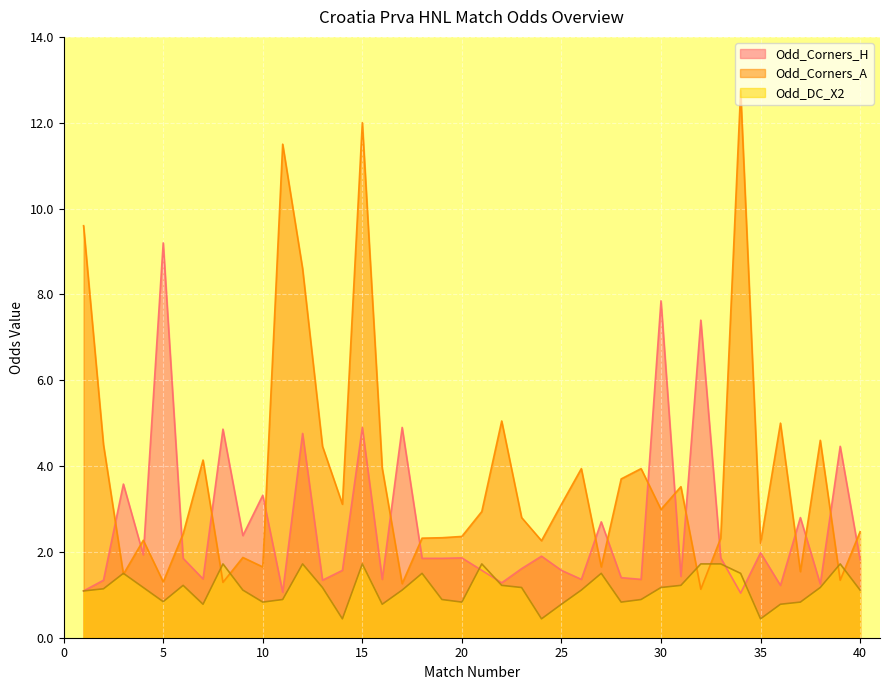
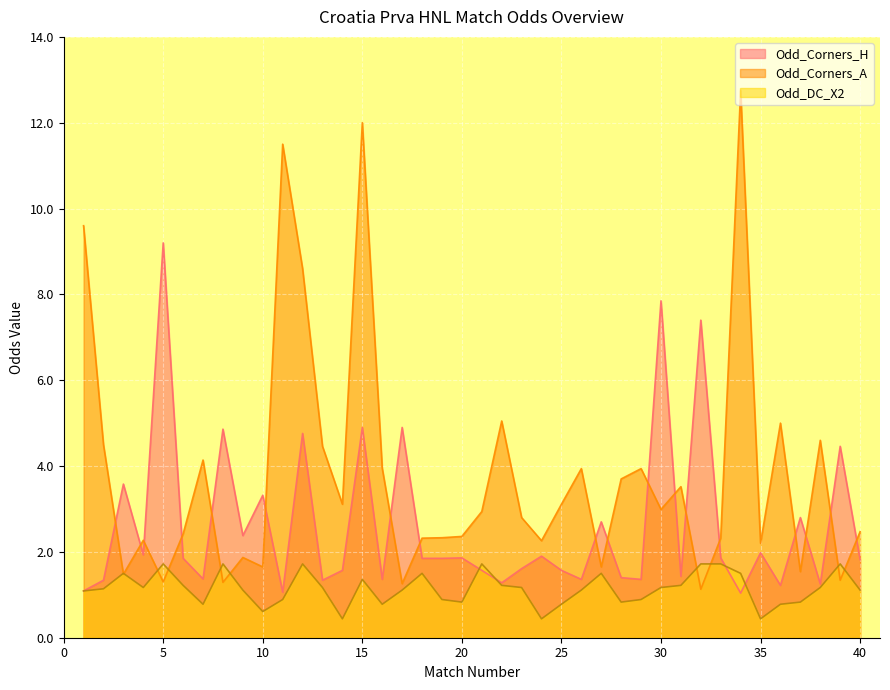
  {
    "Odd_Corners_H": {
      "5": 9.2,
      "10": 3.3,
      "15": 4.9,
      "20": 1.9,
      "25": 1.6,
      "30": 7.9,
      "35": 2.0,
      "40": 1.8
    },
    "Odd_Corners_A": {
      "5": 1.3,
      "10": 1.7,
      "15": 12.0,
      "20": 2.4,
      "25": 3.1,
      "30": 3.0,
      "35": 2.2,
      "40": 2.5
    },
    "Odd_DC_X2": {
-     "5": 0.8,
-     "10": 0.8,
-     "15": 1.7,
+     "5": 1.7,
+     "10": 0.6,
+     "15": 1.4,
      "20": 0.8,
      "25": 0.8,
      "30": 1.2,
      "35": 0.4,
      "40": 1.1
    }
  }
